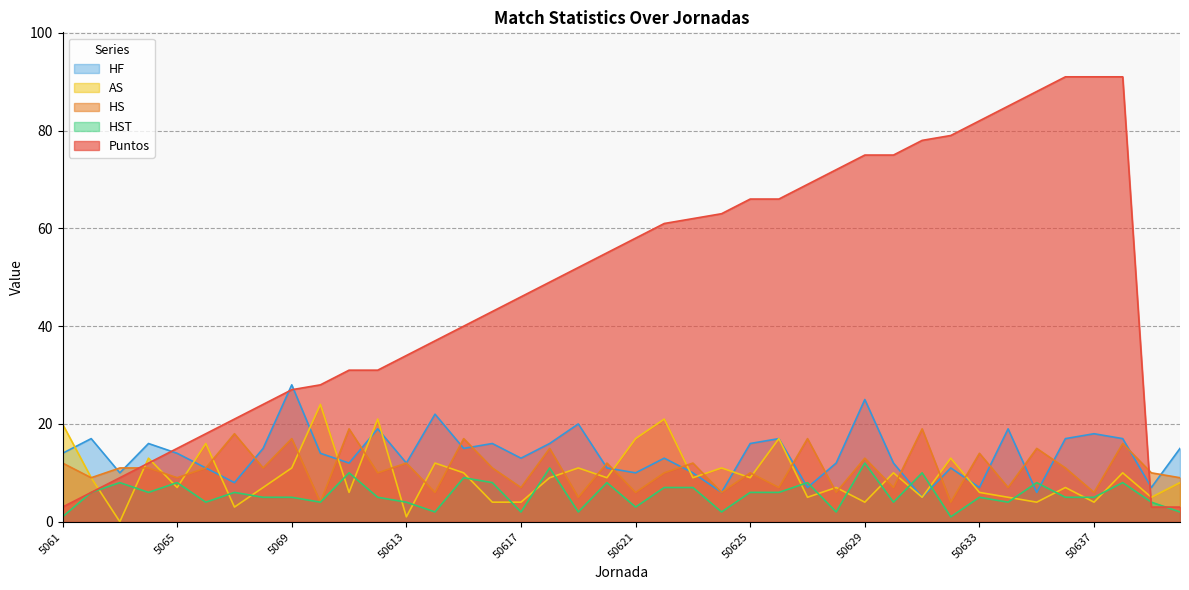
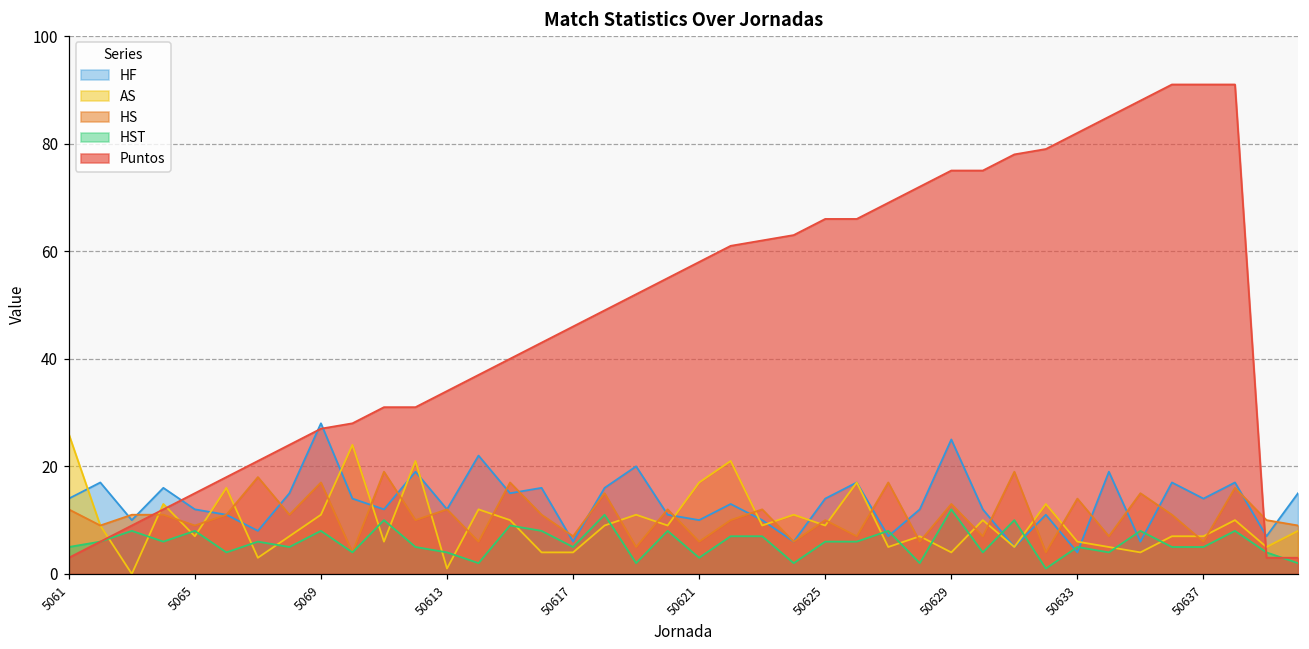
  {
    "HF": {
      "5061": 14,
-     "5065": 14,
+     "5065": 12,
      "5069": 28,
-     "50617": 13,
+     "50617": 6,
      "50621": 10,
-     "50625": 16,
+     "50625": 14,
      "50629": 25,
-     "50633": 7,
-     "50637": 18
+     "50633": 4,
+     "50637": 14
    },
    "AS": {
-     "5061": 20,
+     "5061": 26,
      "5065": 7,
      "5069": 11,
      "50613": 1,
      "50617": 4,
      "50621": 17,
      "50625": 9,
      "50629": 4,
      "50633": 6,
-     "50637": 4
+     "50637": 7
    },
    "HST": {
-     "5061": 1,
+     "5061": 5,
      "5065": 8,
-     "5069": 5,
+     "5069": 8,
      "50613": 4,
-     "50617": 2,
+     "50617": 5,
      "50621": 3,
      "50625": 6,
      "50629": 12,
      "50633": 5,
      "50637": 5
    }
  }
